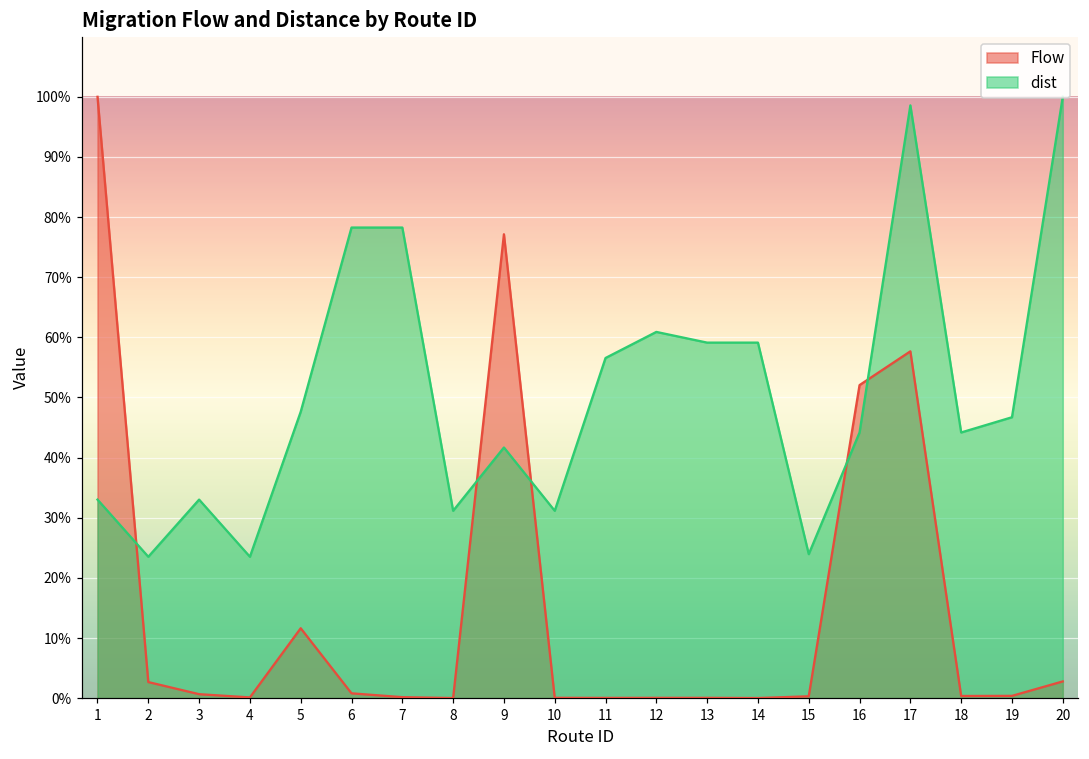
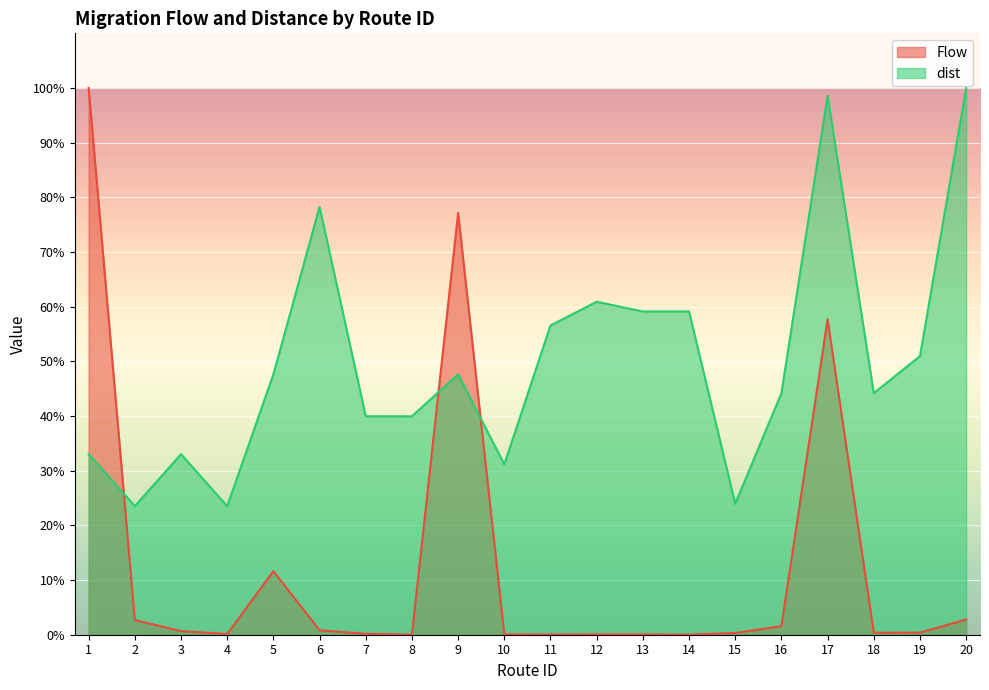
  {
    "Flow": {
      "1": "100%",
      "2": "3%",
      "3": "1%",
      "4": "0%",
      "5": "12%",
      "6": "1%",
      "7": "0%",
      "8": "0%",
      "9": "77%",
      "10": "0%",
      "11": "0%",
      "12": "0%",
      "13": "0%",
      "14": "0%",
      "15": "0%",
-     "16": "52%",
+     "16": "2%",
      "17": "58%",
      "18": "0%",
      "19": "0%",
      "20": "3%"
    },
    "dist": {
      "1": "33%",
      "2": "24%",
      "3": "33%",
      "4": "24%",
      "5": "48%",
      "6": "78%",
-     "7": "78%",
-     "8": "31%",
-     "9": "42%",
+     "7": "40%",
+     "8": "40%",
+     "9": "48%",
      "10": "31%",
      "11": "57%",
      "12": "61%",
      "13": "59%",
      "14": "59%",
      "15": "24%",
      "16": "44%",
      "17": "99%",
      "18": "44%",
-     "19": "47%",
+     "19": "51%",
      "20": "100%"
    }
  }
